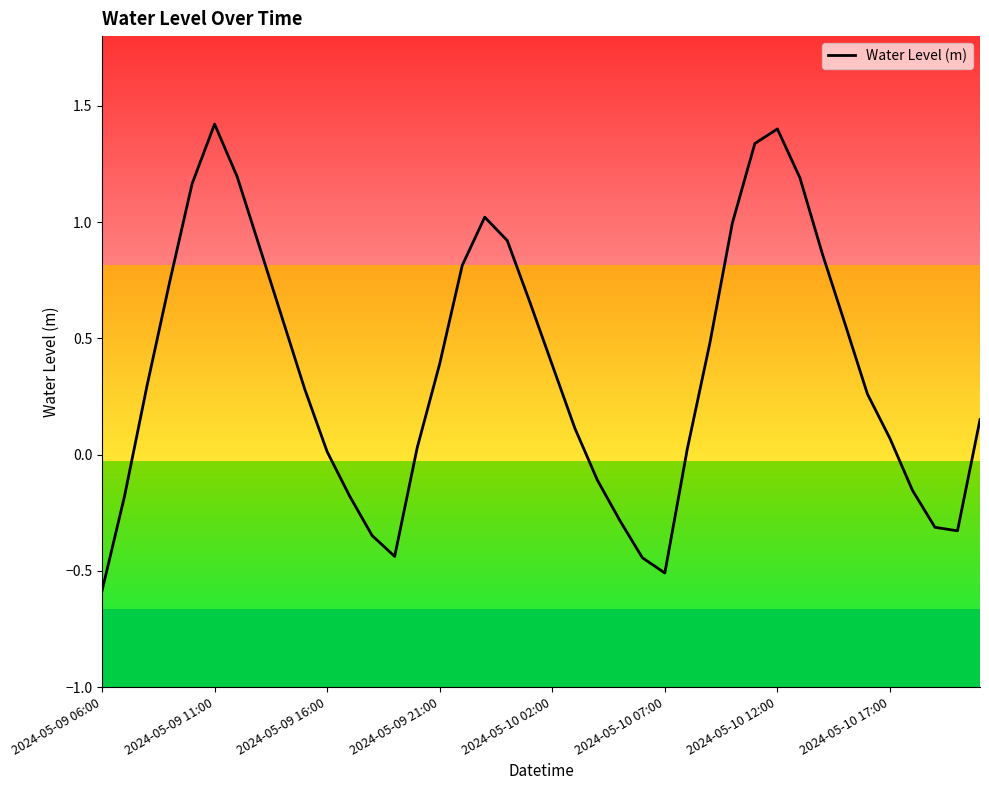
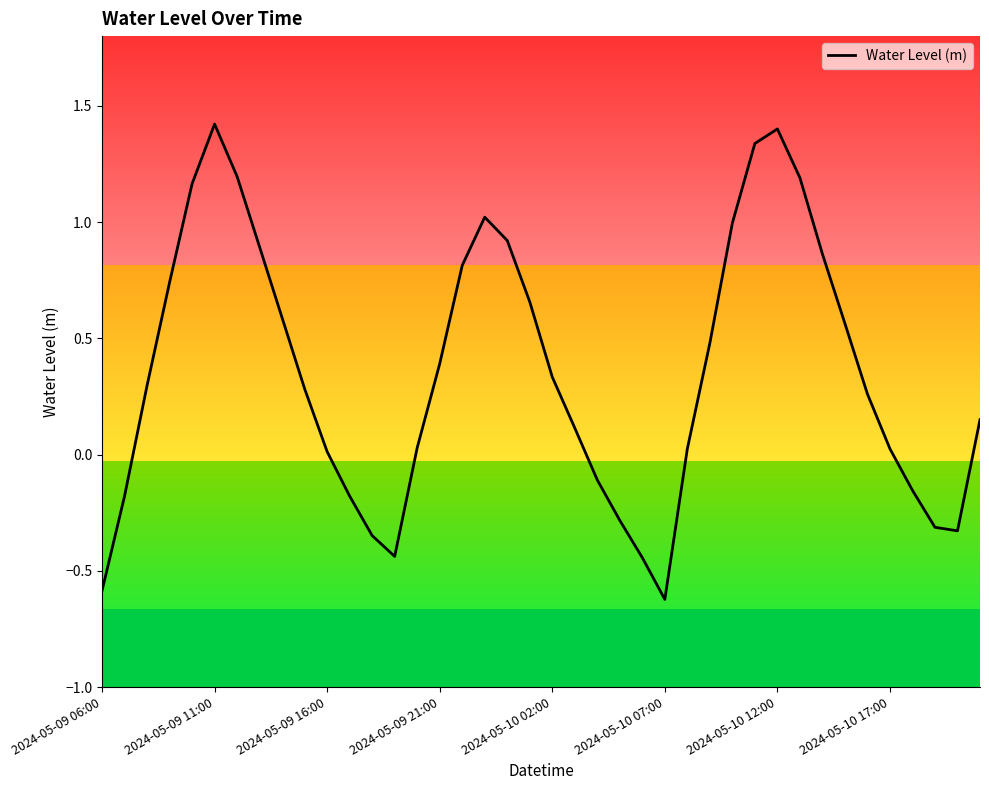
  {
    "Water Level (m)": {
      "2024-05-09 11:00": 1.42,
      "2024-05-09 16:00": 0.01,
      "2024-05-09 21:00": 0.39,
-     "2024-05-10 02:00": 0.39,
-     "2024-05-10 07:00": -0.51,
+     "2024-05-10 02:00": 0.33,
+     "2024-05-10 07:00": -0.62,
      "2024-05-10 12:00": 1.40,
-     "2024-05-10 17:00": 0.07
+     "2024-05-10 17:00": 0.02
    }
  }
